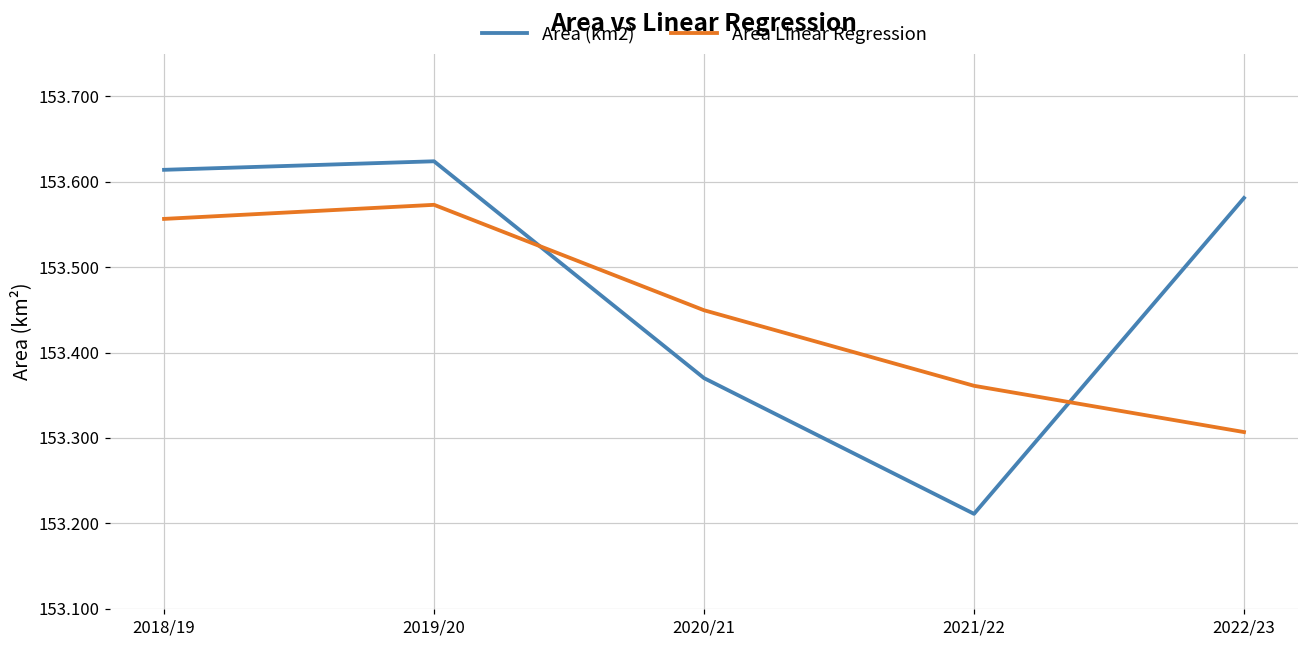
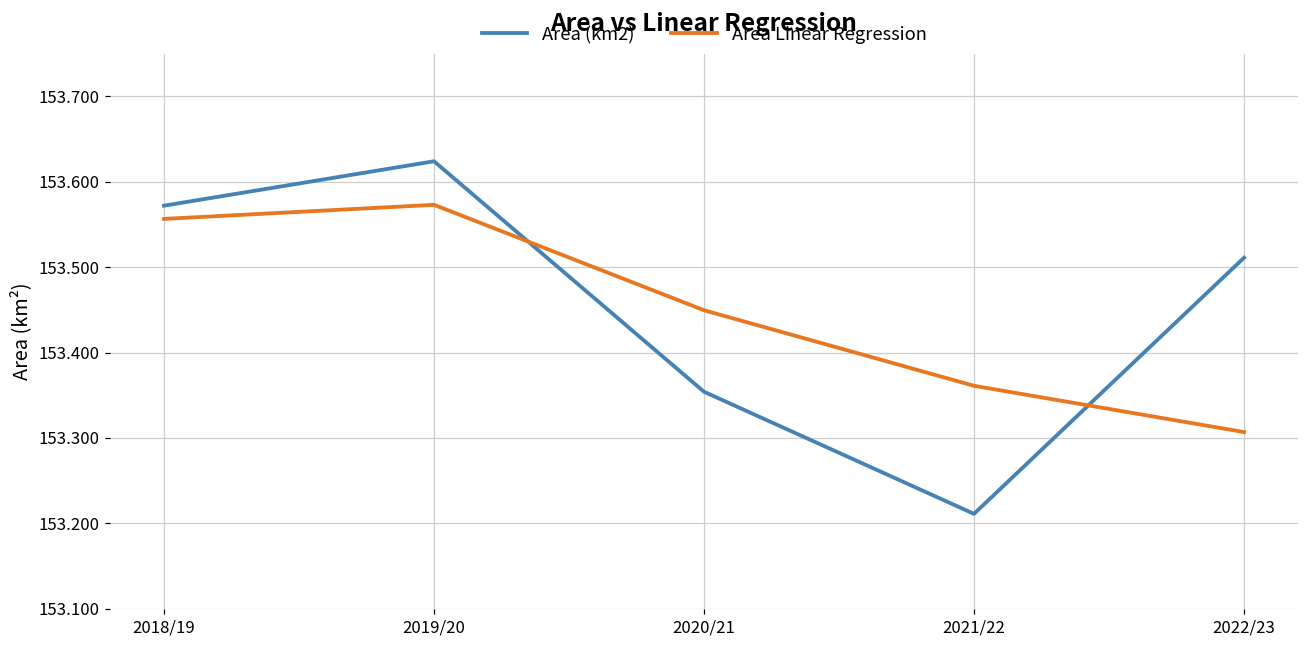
  {
    "Area (km2)": {
-     "2018/19": 153.61,
+     "2018/19": 153.57,
      "2019/20": 153.62,
-     "2020/21": 153.37,
+     "2020/21": 153.35,
      "2021/22": 153.21,
-     "2022/23": 153.58
+     "2022/23": 153.51
    },
    "Area Linear Regression": {
      "2018/19": 153.56,
      "2019/20": 153.57,
      "2020/21": 153.45,
      "2021/22": 153.36,
      "2022/23": 153.31
    }
  }
